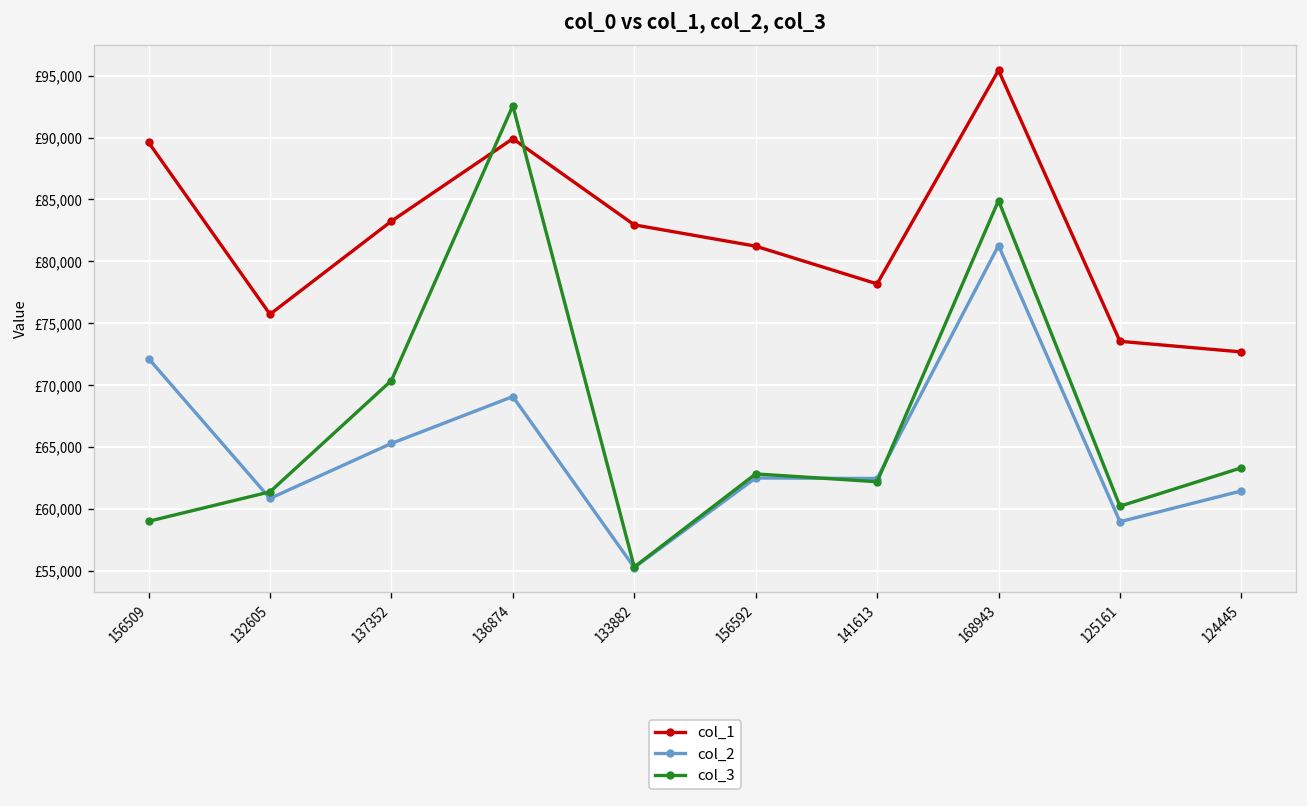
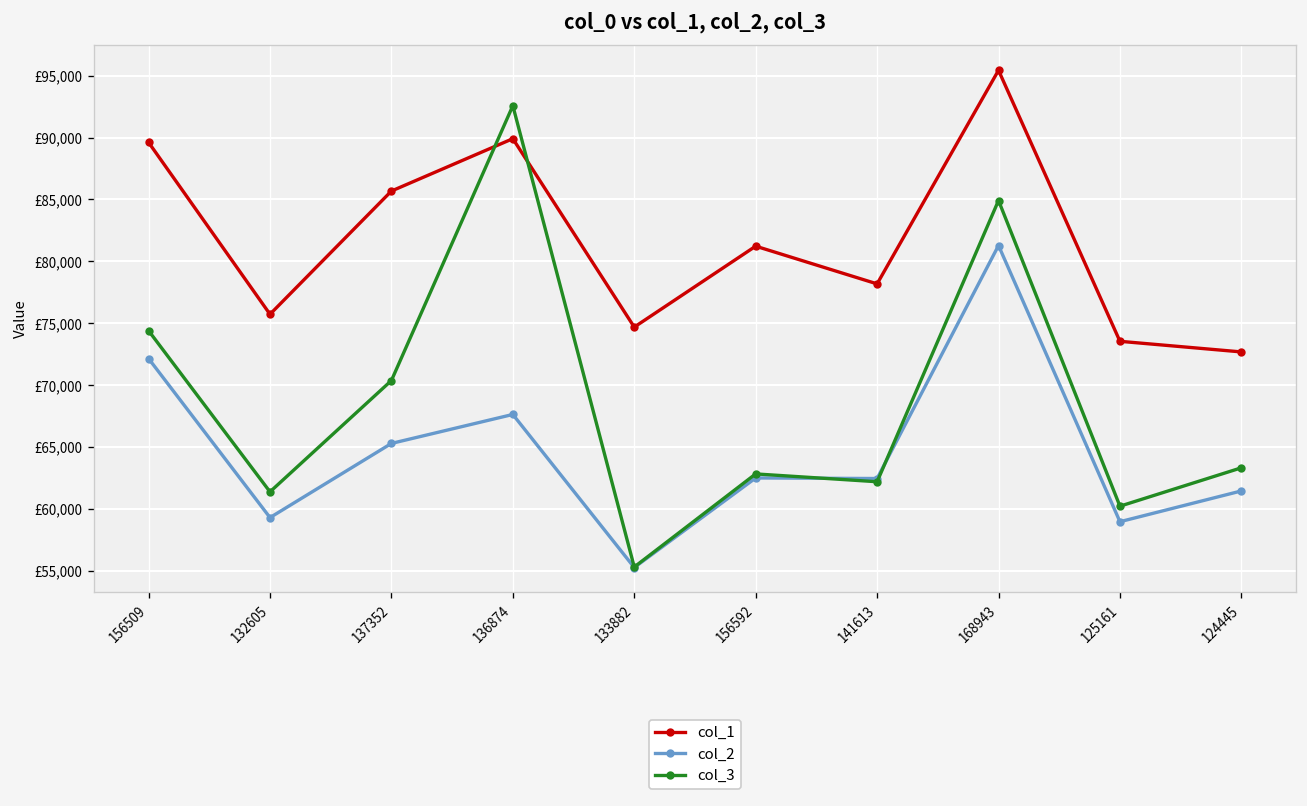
  {
    "col_1": {
      "156509": "£89,600",
      "132605": "£75,700",
-     "137352": "£83,300",
+     "137352": "£85,700",
      "136874": "£89,900",
-     "133882": "£83,000",
+     "133882": "£74,700",
      "156592": "£81,200",
      "141613": "£78,200",
      "168943": "£95,400",
      "125161": "£73,600",
      "124445": "£72,700"
    },
    "col_2": {
      "156509": "£72,200",
-     "132605": "£60,900",
+     "132605": "£59,300",
      "137352": "£65,300",
-     "136874": "£69,100",
+     "136874": "£67,600",
      "156592": "£62,500",
      "141613": "£62,500",
      "168943": "£81,300",
      "125161": "£59,000",
      "124445": "£61,500"
    },
    "col_3": {
-     "156509": "£59,000",
+     "156509": "£74,400",
      "132605": "£61,400",
      "137352": "£70,400",
      "136874": "£92,600",
      "156592": "£62,800",
      "141613": "£62,200",
      "168943": "£84,900",
      "125161": "£60,200",
      "124445": "£63,300"
    }
  }
